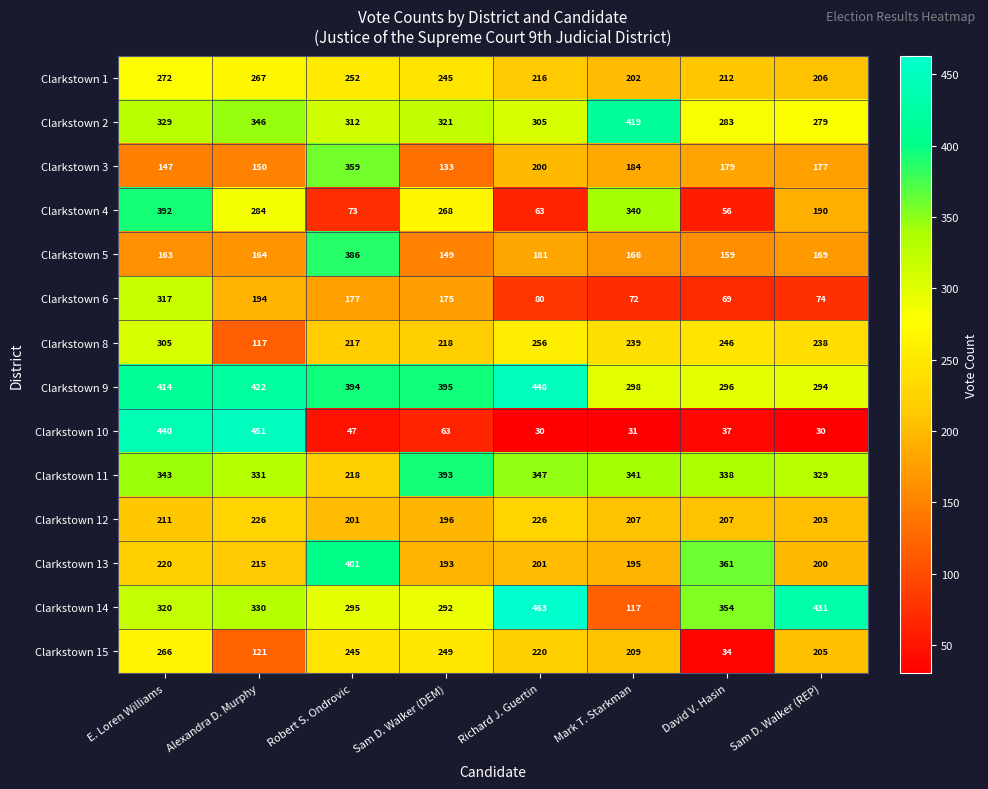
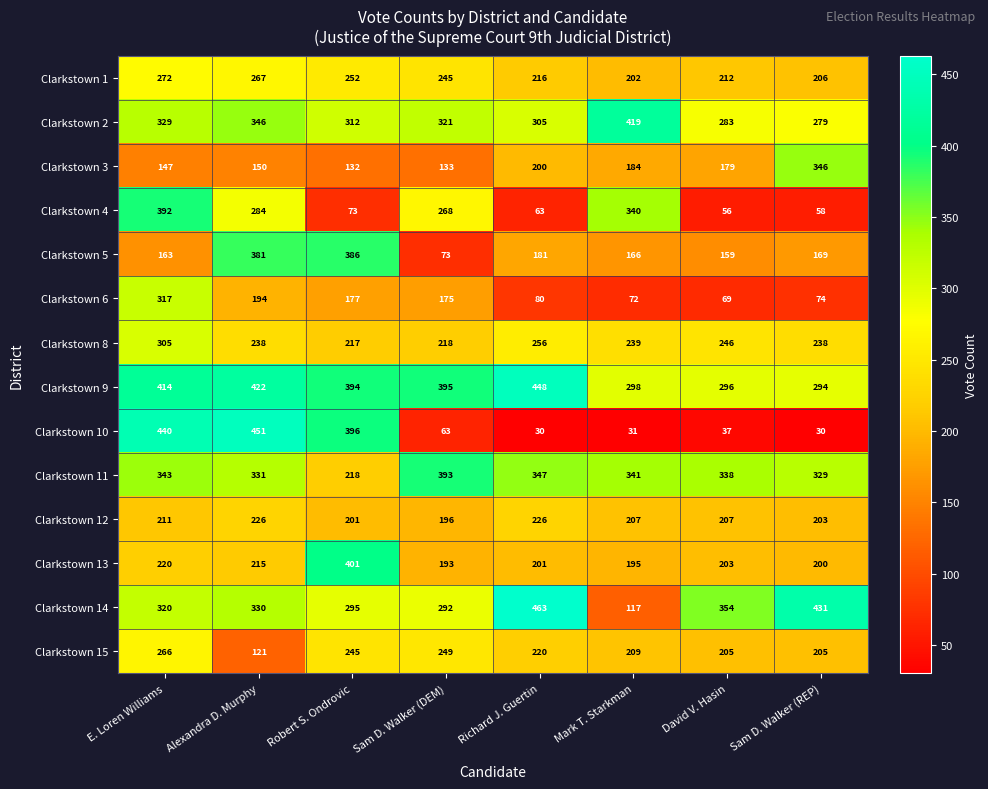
  {
    "Clarkstown 1": {
      "E. Loren Williams": 272,
      "Alexandra D. Murphy": 267,
      "Robert S. Ondrovic": 252,
      "Sam D. Walker (DEM)": 245,
      "Richard J. Guertin": 216,
      "Mark T. Starkman": 202,
      "David V. Hasin": 212,
      "Sam D. Walker (REP)": 206
    },
    "Clarkstown 2": {
      "E. Loren Williams": 329,
      "Alexandra D. Murphy": 346,
      "Robert S. Ondrovic": 312,
      "Sam D. Walker (DEM)": 321,
      "Richard J. Guertin": 305,
      "Mark T. Starkman": 419,
      "David V. Hasin": 283,
      "Sam D. Walker (REP)": 279
    },
    "Clarkstown 3": {
      "E. Loren Williams": 147,
      "Alexandra D. Murphy": 150,
-     "Robert S. Ondrovic": 359,
+     "Robert S. Ondrovic": 132,
      "Sam D. Walker (DEM)": 133,
      "Richard J. Guertin": 200,
      "Mark T. Starkman": 184,
      "David V. Hasin": 179,
-     "Sam D. Walker (REP)": 177
+     "Sam D. Walker (REP)": 346
    },
    "Clarkstown 4": {
      "E. Loren Williams": 392,
      "Alexandra D. Murphy": 284,
      "Robert S. Ondrovic": 73,
      "Sam D. Walker (DEM)": 268,
      "Richard J. Guertin": 63,
      "Mark T. Starkman": 340,
      "David V. Hasin": 56,
-     "Sam D. Walker (REP)": 190
+     "Sam D. Walker (REP)": 58
    },
    "Clarkstown 5": {
      "E. Loren Williams": 163,
-     "Alexandra D. Murphy": 164,
+     "Alexandra D. Murphy": 381,
      "Robert S. Ondrovic": 386,
-     "Sam D. Walker (DEM)": 149,
+     "Sam D. Walker (DEM)": 73,
      "Richard J. Guertin": 181,
      "Mark T. Starkman": 166,
      "David V. Hasin": 159,
      "Sam D. Walker (REP)": 169
    },
    "Clarkstown 6": {
      "E. Loren Williams": 317,
      "Alexandra D. Murphy": 194,
      "Robert S. Ondrovic": 177,
      "Sam D. Walker (DEM)": 175,
      "Richard J. Guertin": 80,
      "Mark T. Starkman": 72,
      "David V. Hasin": 69,
      "Sam D. Walker (REP)": 74
    },
    "Clarkstown 8": {
      "E. Loren Williams": 305,
-     "Alexandra D. Murphy": 117,
+     "Alexandra D. Murphy": 238,
      "Robert S. Ondrovic": 217,
      "Sam D. Walker (DEM)": 218,
      "Richard J. Guertin": 256,
      "Mark T. Starkman": 239,
      "David V. Hasin": 246,
      "Sam D. Walker (REP)": 238
    },
    "Clarkstown 9": {
      "E. Loren Williams": 414,
      "Alexandra D. Murphy": 422,
      "Robert S. Ondrovic": 394,
      "Sam D. Walker (DEM)": 395,
      "Richard J. Guertin": 448,
      "Mark T. Starkman": 298,
      "David V. Hasin": 296,
      "Sam D. Walker (REP)": 294
    },
    "Clarkstown 10": {
      "E. Loren Williams": 440,
      "Alexandra D. Murphy": 451,
-     "Robert S. Ondrovic": 47,
+     "Robert S. Ondrovic": 396,
      "Sam D. Walker (DEM)": 63,
      "Richard J. Guertin": 30,
      "Mark T. Starkman": 31,
      "David V. Hasin": 37,
      "Sam D. Walker (REP)": 30
    },
    "Clarkstown 11": {
      "E. Loren Williams": 343,
      "Alexandra D. Murphy": 331,
      "Robert S. Ondrovic": 218,
      "Sam D. Walker (DEM)": 393,
      "Richard J. Guertin": 347,
      "Mark T. Starkman": 341,
      "David V. Hasin": 338,
      "Sam D. Walker (REP)": 329
    },
    "Clarkstown 12": {
      "E. Loren Williams": 211,
      "Alexandra D. Murphy": 226,
      "Robert S. Ondrovic": 201,
      "Sam D. Walker (DEM)": 196,
      "Richard J. Guertin": 226,
      "Mark T. Starkman": 207,
      "David V. Hasin": 207,
      "Sam D. Walker (REP)": 203
    },
    "Clarkstown 13": {
      "E. Loren Williams": 220,
      "Alexandra D. Murphy": 215,
      "Robert S. Ondrovic": 401,
      "Sam D. Walker (DEM)": 193,
      "Richard J. Guertin": 201,
      "Mark T. Starkman": 195,
-     "David V. Hasin": 361,
+     "David V. Hasin": 203,
      "Sam D. Walker (REP)": 200
    },
    "Clarkstown 14": {
      "E. Loren Williams": 320,
      "Alexandra D. Murphy": 330,
      "Robert S. Ondrovic": 295,
      "Sam D. Walker (DEM)": 292,
      "Richard J. Guertin": 463,
      "Mark T. Starkman": 117,
      "David V. Hasin": 354,
      "Sam D. Walker (REP)": 431
    },
    "Clarkstown 15": {
      "E. Loren Williams": 266,
      "Alexandra D. Murphy": 121,
      "Robert S. Ondrovic": 245,
      "Sam D. Walker (DEM)": 249,
      "Richard J. Guertin": 220,
      "Mark T. Starkman": 209,
-     "David V. Hasin": 34,
+     "David V. Hasin": 205,
      "Sam D. Walker (REP)": 205
    }
  }
